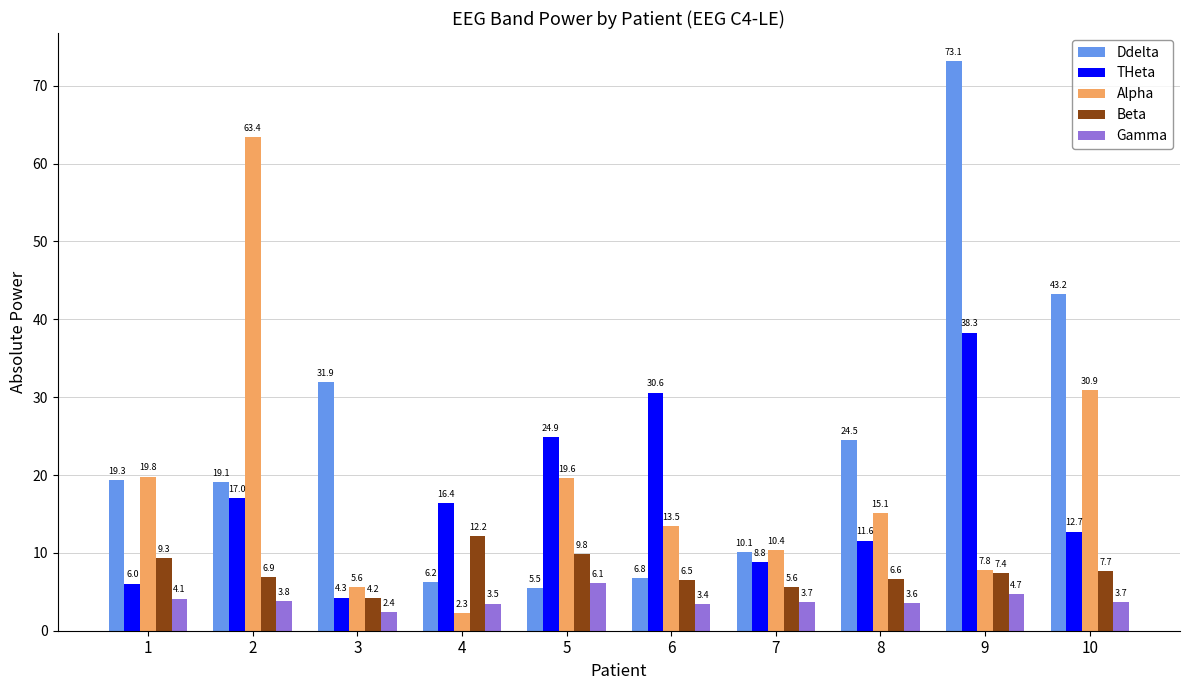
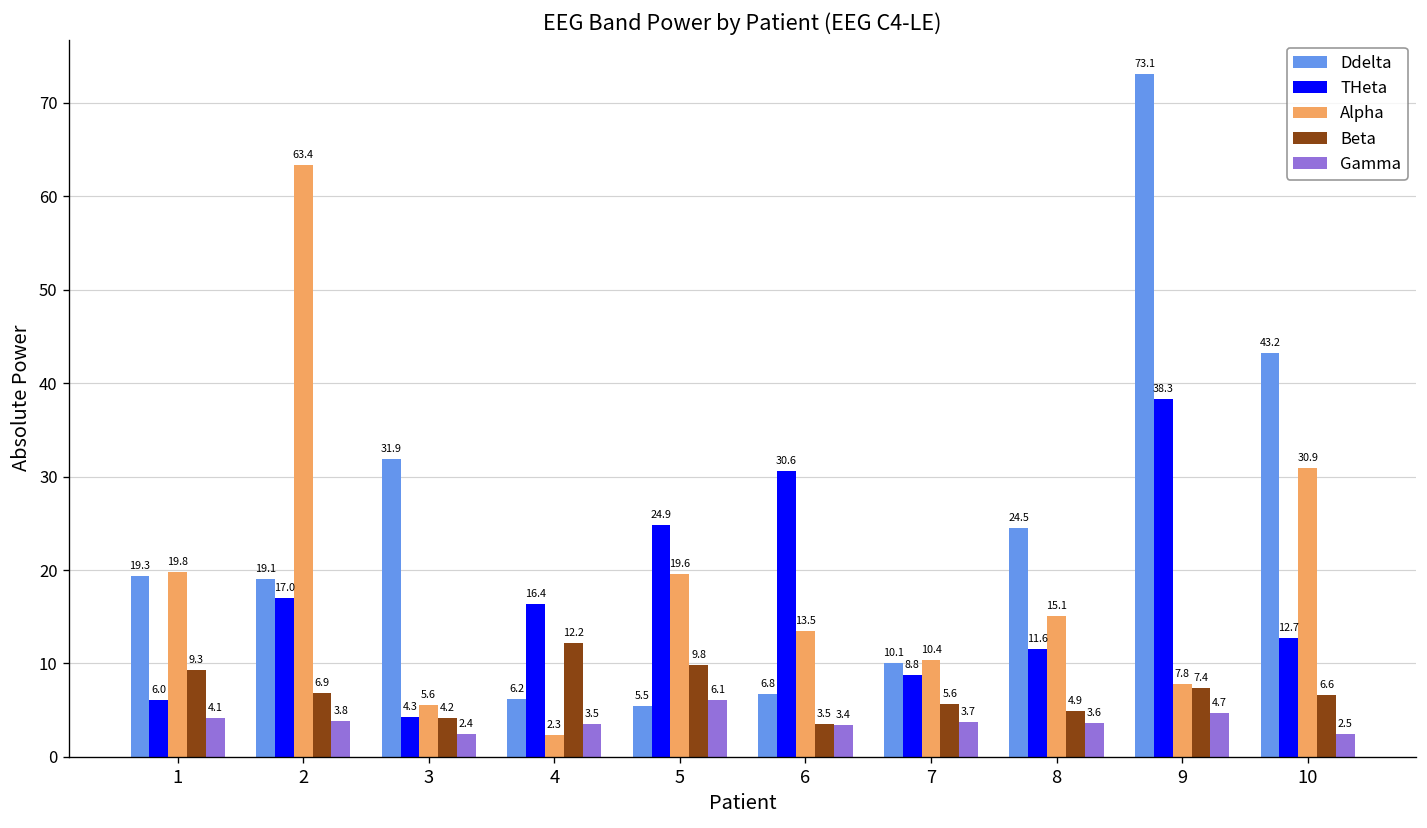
  {
    "Ddelta": {
      "1": 19.3,
      "2": 19.1,
      "3": 31.9,
      "4": 6.2,
      "5": 5.5,
      "6": 6.8,
      "7": 10.1,
      "8": 24.5,
      "9": 73.1,
      "10": 43.2
    },
    "THeta": {
      "1": 6.0,
      "2": 17.0,
      "3": 4.3,
      "4": 16.4,
      "5": 24.9,
      "6": 30.6,
      "7": 8.8,
      "8": 11.6,
      "9": 38.3,
      "10": 12.7
    },
    "Alpha": {
      "1": 19.8,
      "2": 63.4,
      "3": 5.6,
      "4": 2.3,
      "5": 19.6,
      "6": 13.5,
      "7": 10.4,
      "8": 15.1,
      "9": 7.8,
      "10": 30.9
    },
    "Beta": {
      "1": 9.3,
      "2": 6.9,
      "3": 4.2,
      "4": 12.2,
      "5": 9.8,
-     "6": 6.5,
+     "6": 3.5,
      "7": 5.6,
-     "8": 6.6,
+     "8": 4.9,
      "9": 7.4,
-     "10": 7.7
+     "10": 6.6
    },
    "Gamma": {
      "1": 4.1,
      "2": 3.8,
      "3": 2.4,
      "4": 3.5,
      "5": 6.1,
      "6": 3.4,
      "7": 3.7,
      "8": 3.6,
      "9": 4.7,
-     "10": 3.7
+     "10": 2.5
    }
  }
